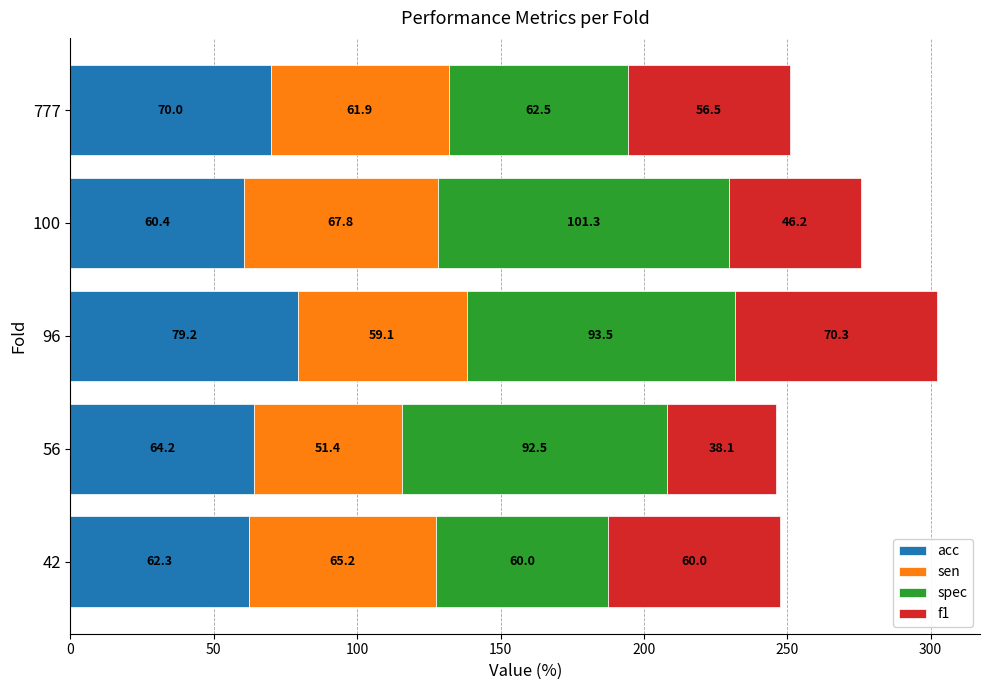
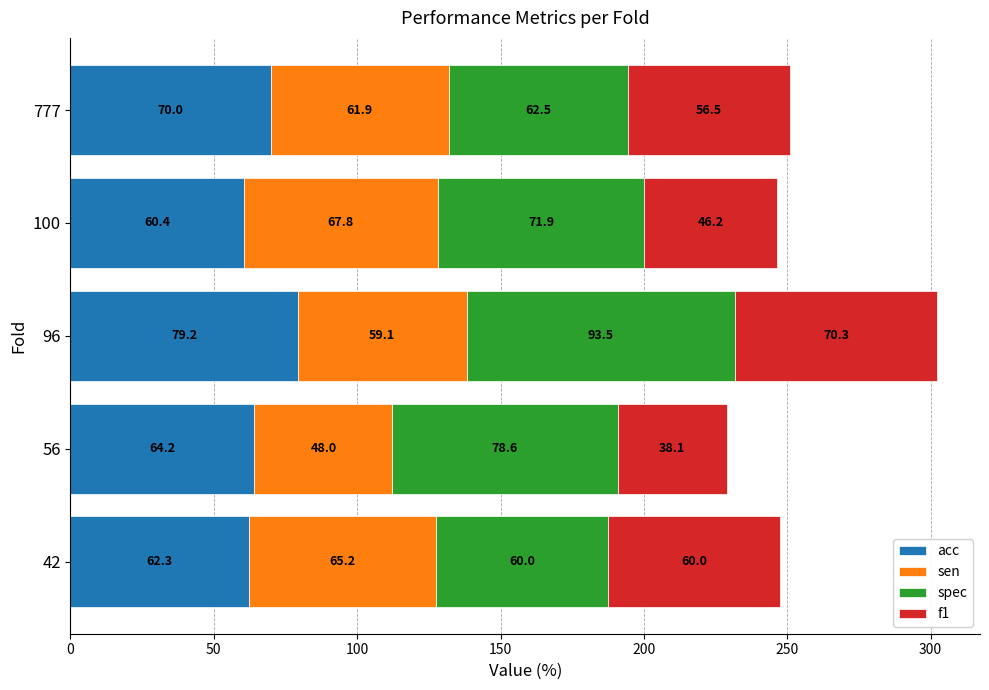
  {
    "acc": {
      "777": 70.0,
      "100": 60.4,
      "96": 79.2,
      "56": 64.2,
      "42": 62.3
    },
    "sen": {
      "777": 61.9,
      "100": 67.8,
      "96": 59.1,
-     "56": 51.4,
+     "56": 48.0,
      "42": 65.2
    },
    "spec": {
      "777": 62.5,
-     "100": 101.3,
+     "100": 71.9,
      "96": 93.5,
-     "56": 92.5,
+     "56": 78.6,
      "42": 60.0
    },
    "f1": {
      "777": 56.5,
      "100": 46.2,
      "96": 70.3,
      "56": 38.1,
      "42": 60.0
    }
  }
